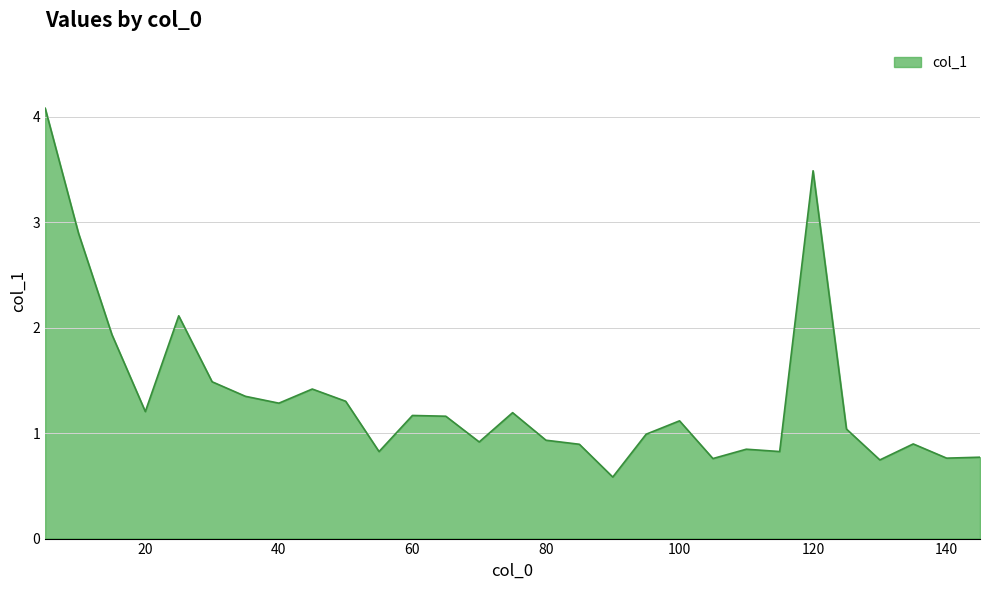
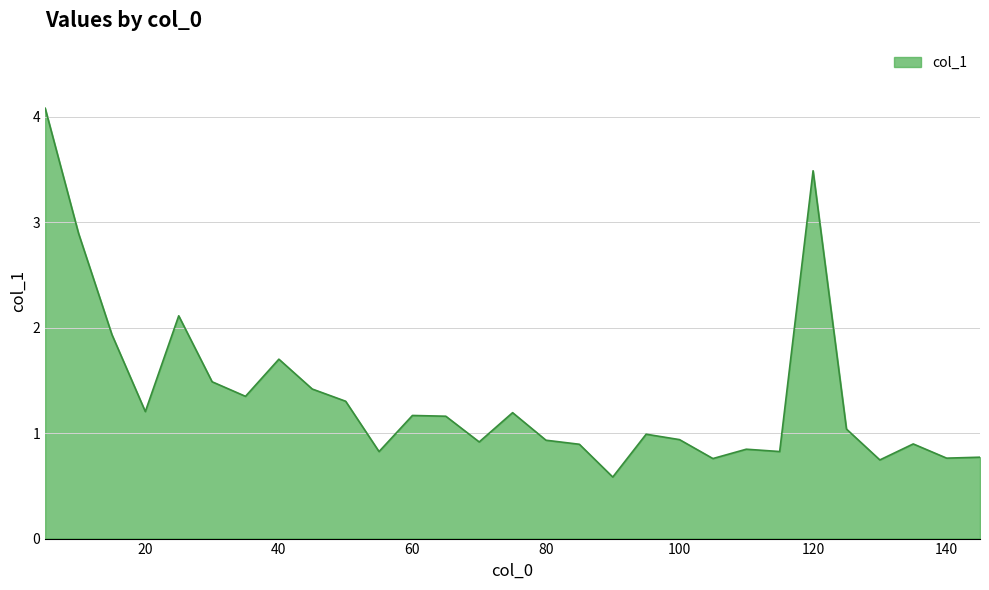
  {
    "20": 1.20,
-   "40": 1.28,
+   "40": 1.70,
    "60": 1.17,
    "80": 0.93,
-   "100": 1.12,
+   "100": 0.94,
    "120": 3.49,
    "140": 0.76
  }
